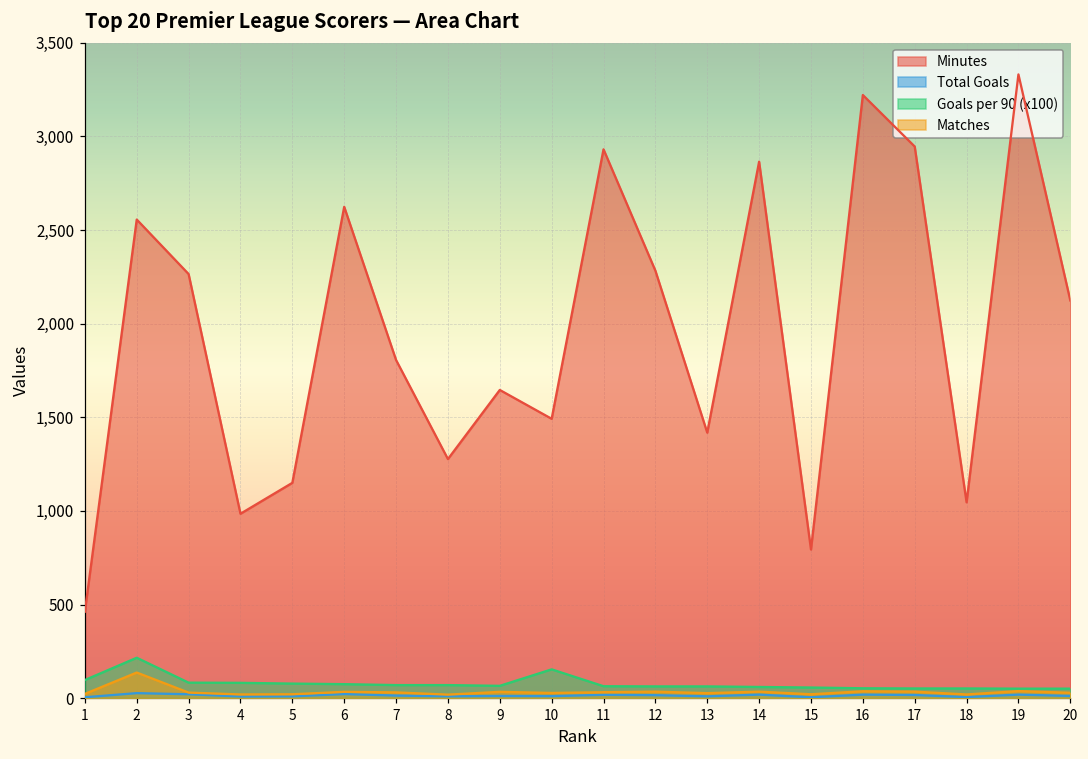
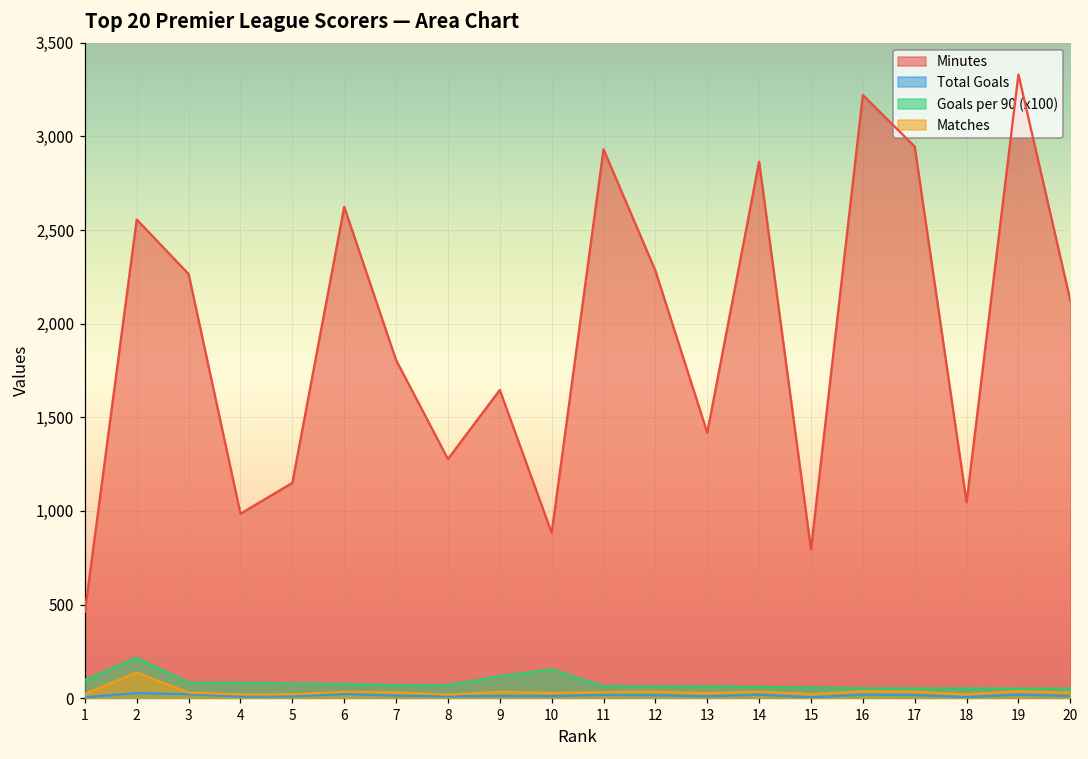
  {
    "Minutes": {
      "1": "460",
      "2": "2,560",
      "3": "2,270",
      "4": "990",
      "5": "1,150",
      "6": "2,620",
      "7": "1,810",
      "8": "1,280",
      "9": "1,650",
-     "10": "1,490",
+     "10": "880",
      "11": "2,930",
      "12": "2,280",
      "13": "1,420",
      "14": "2,870",
      "15": "790",
      "16": "3,220",
      "17": "2,950",
      "18": "1,050",
      "20": "2,120"
    },
    "Total Goals": {
      "1": "10",
      "2": "30",
      "7": "10",
      "9": "10",
      "10": "10",
      "12": "20",
      "13": "10",
      "14": "20",
      "15": "10",
      "16": "20",
      "17": "20",
      "19": "20",
      "20": "10"
    },
    "Goals per 90 (x100)": {
      "1": "100",
      "2": "220",
      "3": "80",
      "4": "80",
      "5": "80",
      "6": "80",
      "7": "70",
      "8": "70",
-     "9": "70",
+     "9": "120",
      "10": "150",
      "11": "60",
      "12": "60",
      "13": "60",
      "14": "60",
      "15": "60",
      "16": "50",
      "17": "50",
      "18": "50",
      "20": "50"
    },
    "Matches": {
      "1": "20",
      "2": "140",
      "7": "30",
      "9": "30",
      "10": "30",
      "12": "40",
      "13": "30",
      "14": "40",
      "15": "20",
      "16": "40",
      "17": "40",
      "20": "30"
    }
  }
